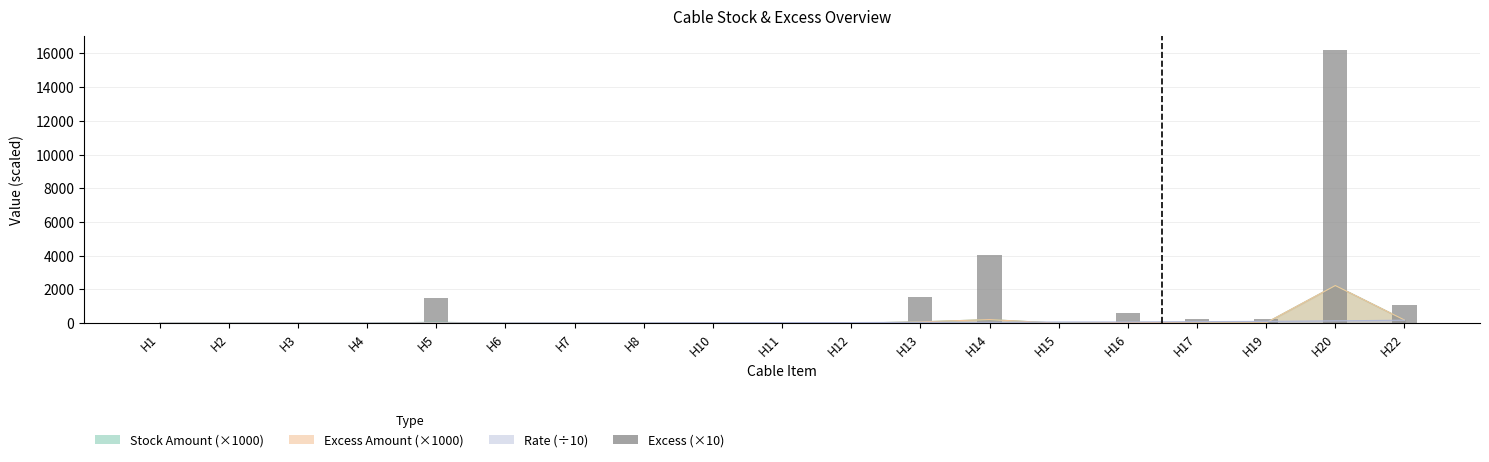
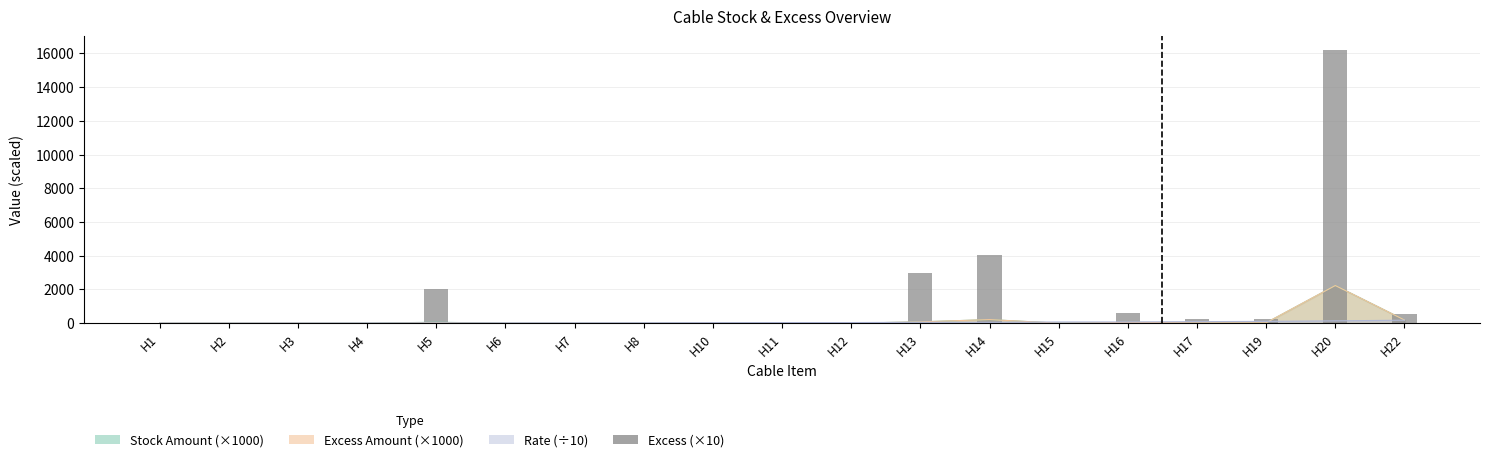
  {
    "Excess (×10)": {
      "H1": 0,
      "H2": 0,
      "H3": 0,
      "H4": 0,
-     "H5": 1500,
+     "H5": 2000,
      "H6": 0,
      "H7": 0,
      "H8": 0,
      "H10": 0,
      "H11": 0,
      "H12": 0,
-     "H13": 1500,
+     "H13": 3000,
      "H14": 4100,
      "H15": 0,
      "H16": 600,
      "H17": 300,
      "H19": 200,
      "H20": 16200,
-     "H22": 1100
+     "H22": 500
    }
  }
